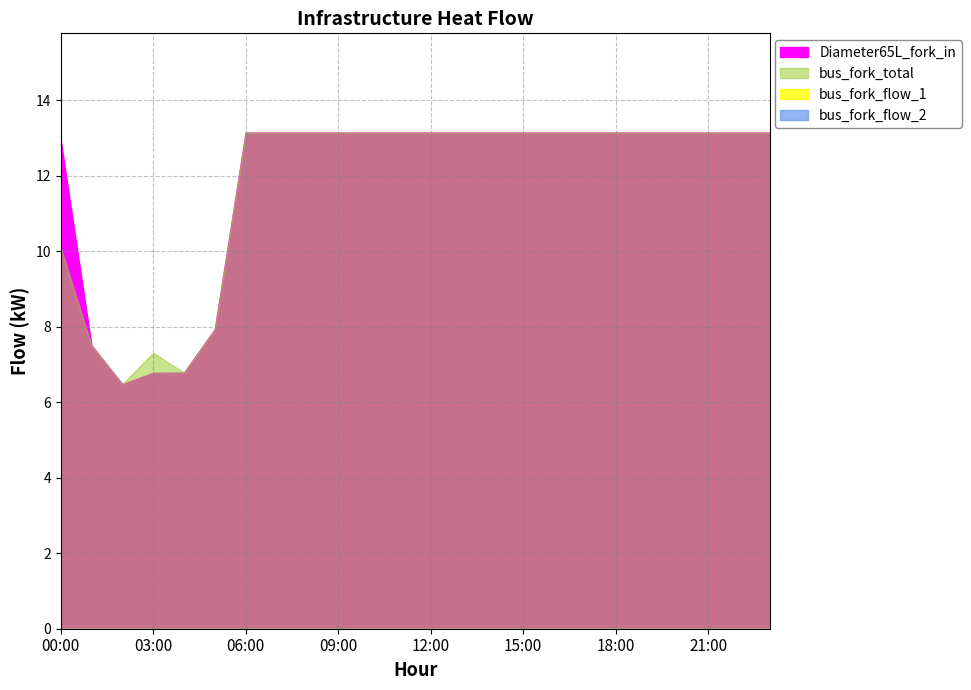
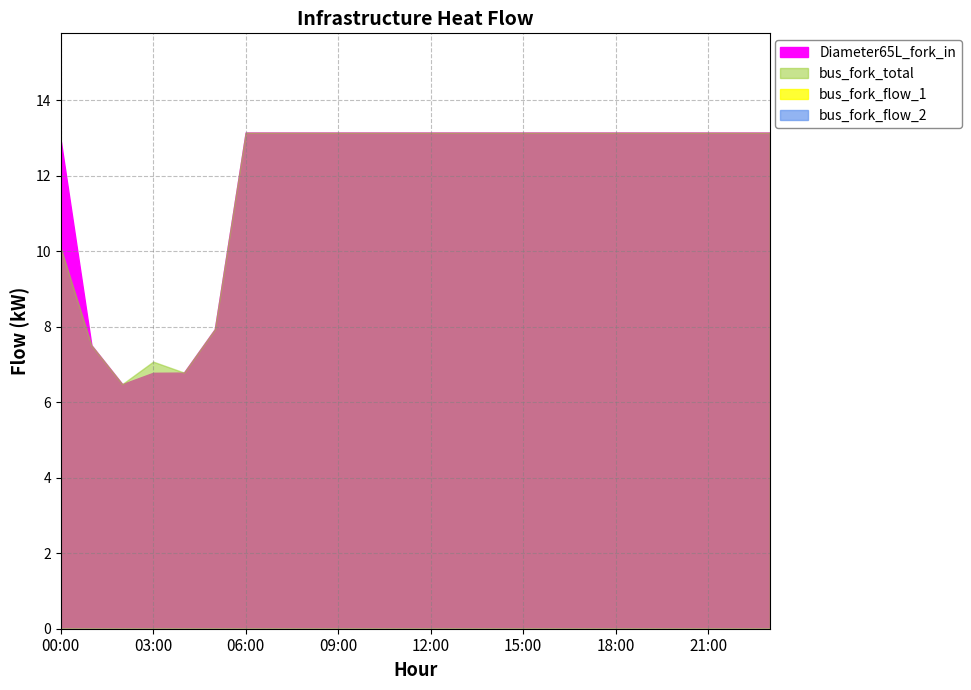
  {
    "Diameter65L_fork_in": {
      "00:00": 13.0,
      "03:00": 6.8
    },
    "bus_fork_total": {
      "00:00": 10.1,
-     "03:00": 7.3
+     "03:00": 7.1
    },
    "bus_fork_flow_2": {
      "00:00": 0.0,
      "03:00": 0.0,
      "06:00": 0.0,
      "09:00": 0.0,
      "12:00": 0.0,
      "15:00": 0.0,
      "18:00": 0.0,
      "21:00": 0.0
    }
  }
